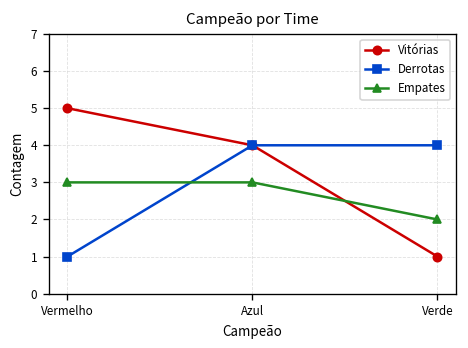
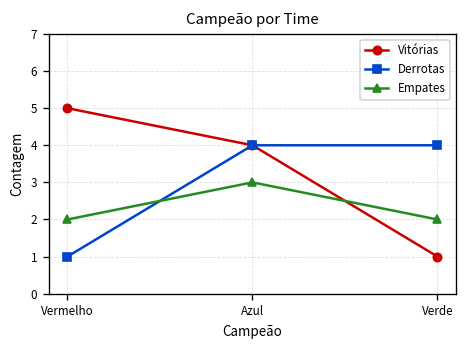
  {
    "Vitórias": {
      "Vermelho": 5,
      "Verde": 1
    },
    "Derrotas": {
      "Vermelho": 1,
      "Verde": 4
    },
    "Empates": {
-     "Vermelho": 3,
+     "Vermelho": 2,
      "Azul": 3,
      "Verde": 2
    }
  }
